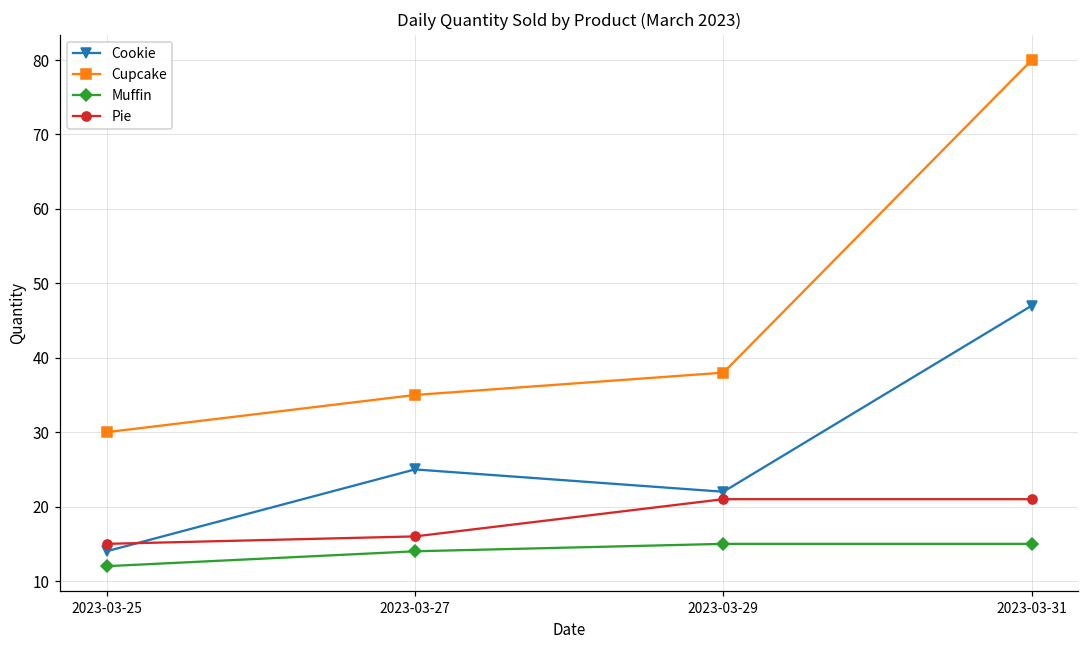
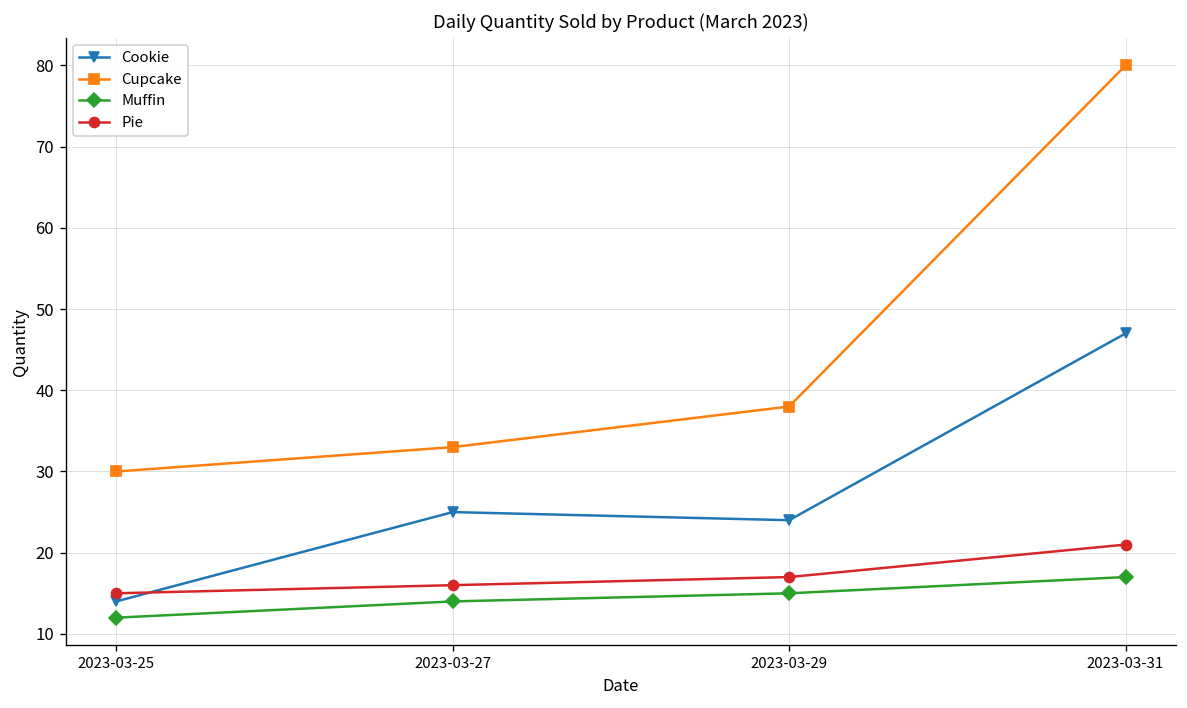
  {
    "Cookie": {
      "2023-03-25": 14,
      "2023-03-27": 25,
-     "2023-03-29": 22,
+     "2023-03-29": 24,
      "2023-03-31": 47
    },
    "Cupcake": {
      "2023-03-25": 30,
-     "2023-03-27": 35,
+     "2023-03-27": 33,
      "2023-03-29": 38,
      "2023-03-31": 80
    },
    "Muffin": {
      "2023-03-25": 12,
      "2023-03-27": 14,
      "2023-03-29": 15,
-     "2023-03-31": 15
+     "2023-03-31": 17
    },
    "Pie": {
      "2023-03-25": 15,
      "2023-03-27": 16,
-     "2023-03-29": 21,
+     "2023-03-29": 17,
      "2023-03-31": 21
    }
  }
